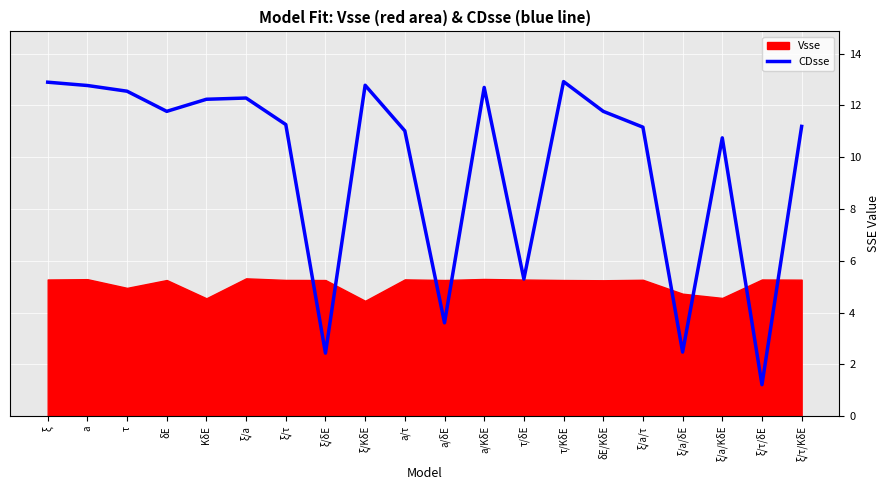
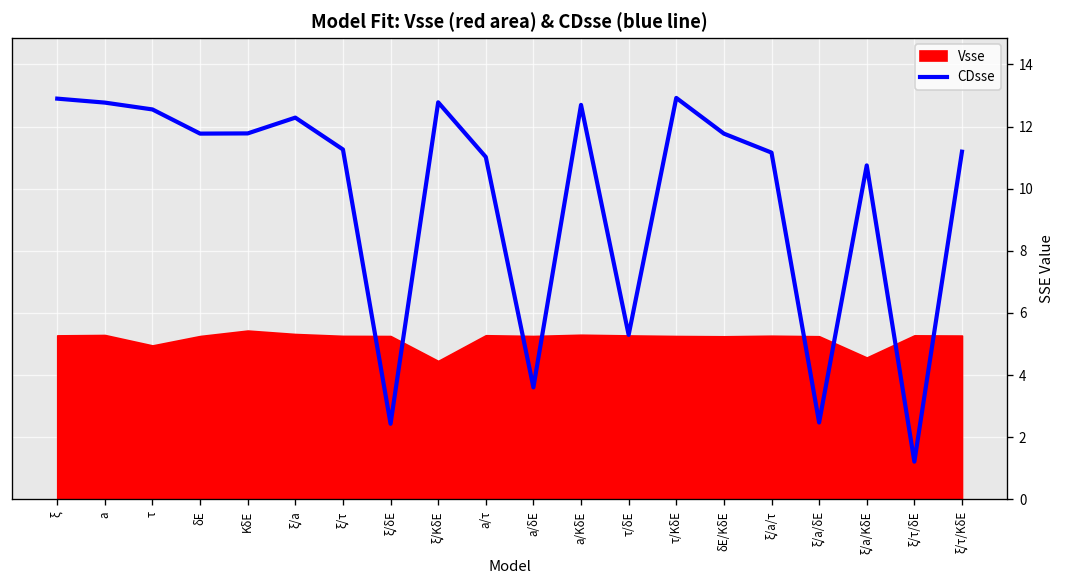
  {
    "CDsse": {
      "ξ": 12.9,
      "a": 12.8,
      "τ": 12.5,
      "δE": 11.8,
-     "KδE": 12.2,
+     "KδE": 11.8,
      "ξ/a": 12.3,
      "ξ/τ": 11.3,
      "ξ/δE": 2.4,
      "ξ/KδE": 12.8,
      "a/τ": 11.0,
      "a/δE": 3.6,
      "a/KδE": 12.7,
      "τ/KδE": 12.9,
      "δE/KδE": 11.8,
      "ξ/a/τ": 11.2,
      "ξ/a/δE": 2.5,
      "ξ/a/KδE": 10.7,
      "ξ/τ/δE": 1.2,
      "ξ/τ/KδE": 11.2
    },
    "Vsse": {
      "ξ": 5.3,
      "a": 5.3,
      "τ": 5.0,
      "δE": 5.3,
-     "KδE": 4.6,
+     "KδE": 5.4,
      "ξ/a": 5.3,
      "ξ/τ": 5.3,
      "ξ/δE": 5.3,
      "ξ/KδE": 4.5,
      "a/τ": 5.3,
      "a/δE": 5.3,
      "a/KδE": 5.3,
      "τ/KδE": 5.3,
      "δE/KδE": 5.2,
      "ξ/a/τ": 5.3,
-     "ξ/a/δE": 4.7,
+     "ξ/a/δE": 5.3,
      "ξ/a/KδE": 4.6,
      "ξ/τ/δE": 5.3,
      "ξ/τ/KδE": 5.3
    }
  }
